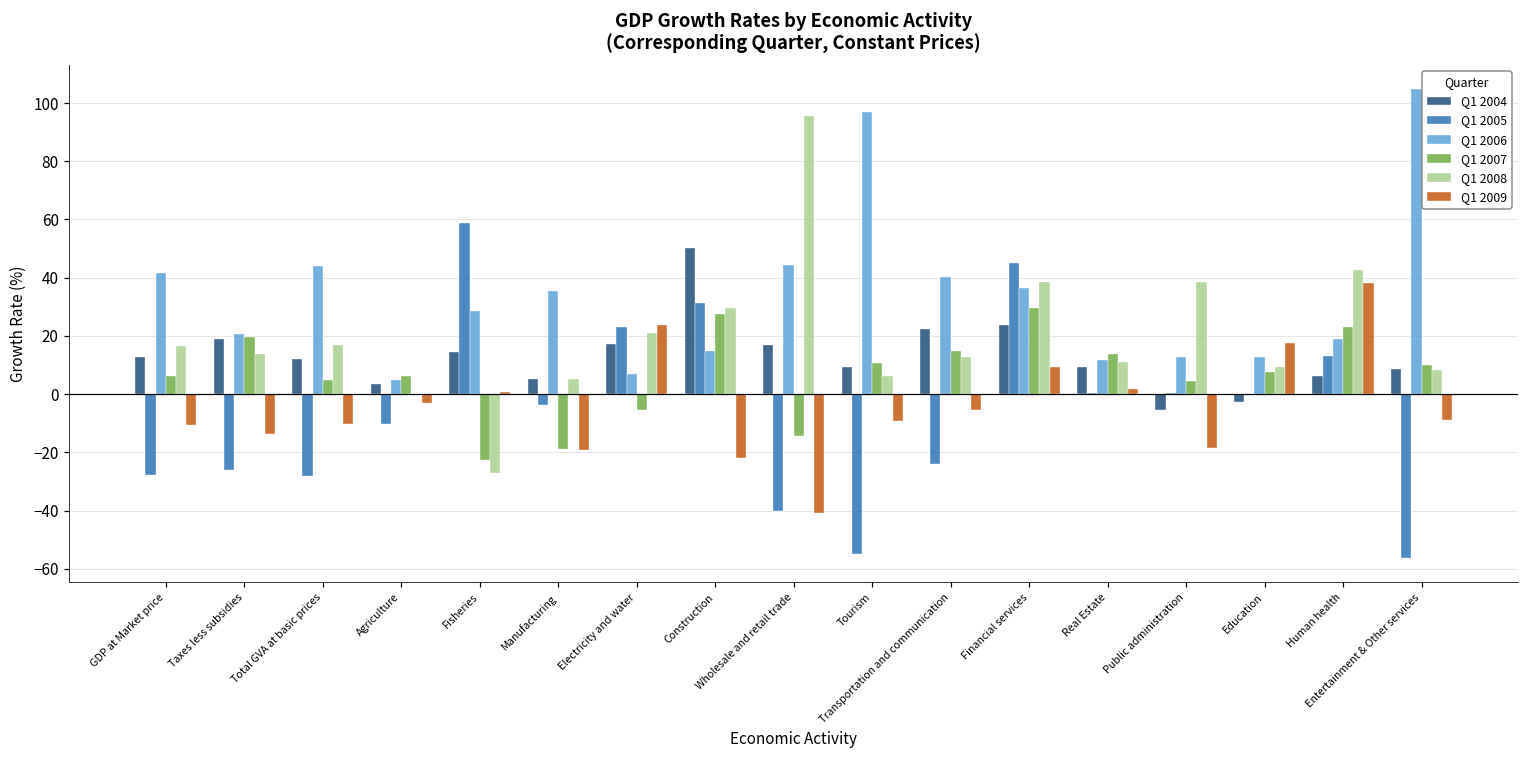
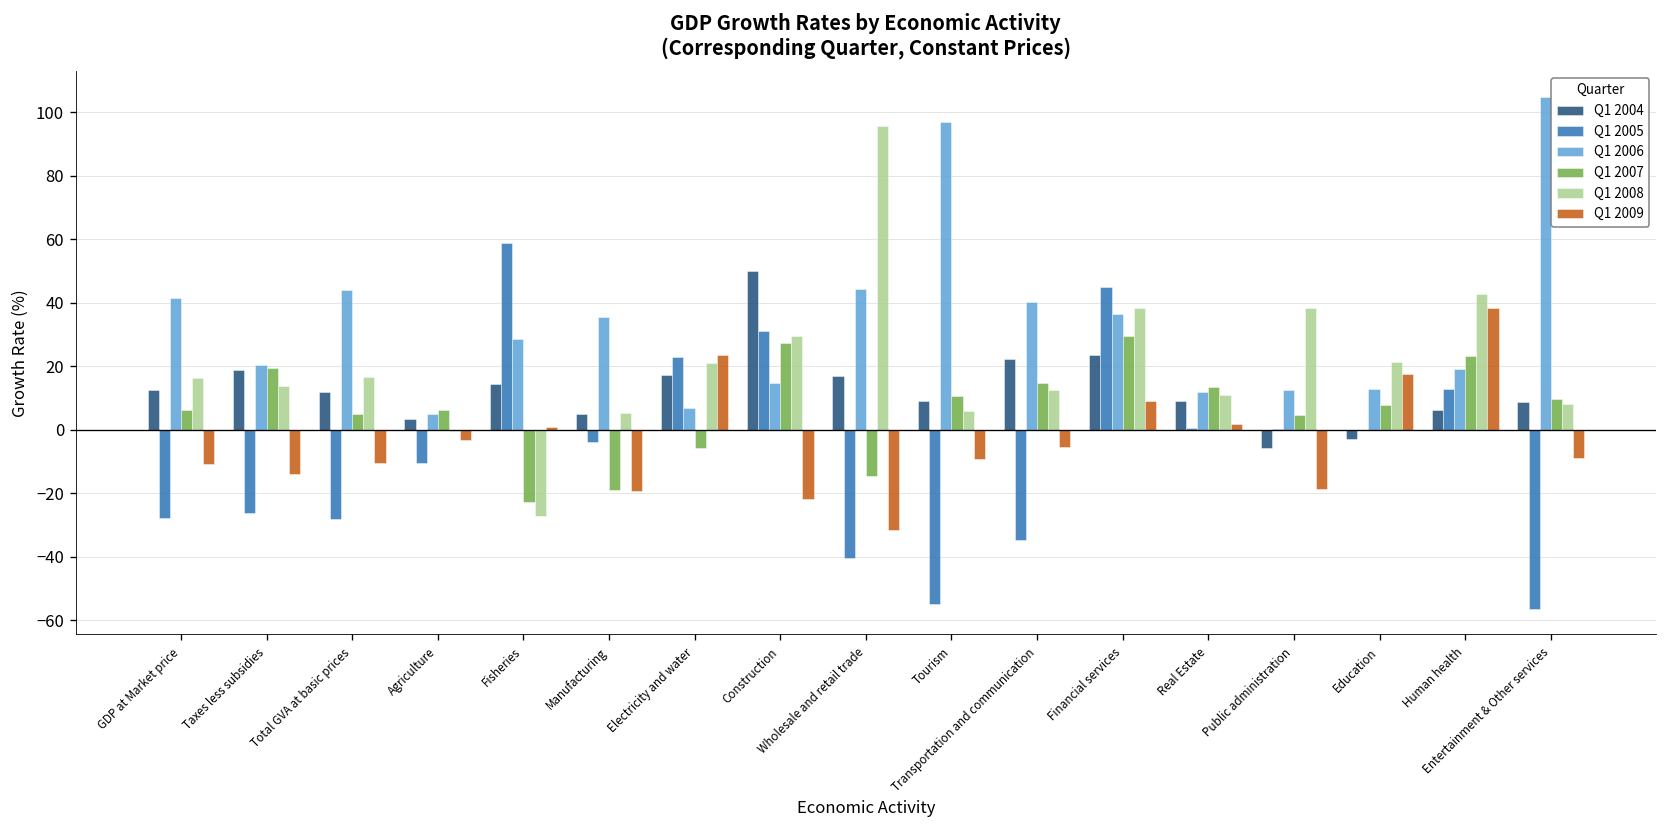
  {
    "Q1 2004": {
      "GDP at Market price": 13,
      "Taxes less subsidies": 19,
      "Total GVA at basic prices": 12,
      "Agriculture": 3,
      "Fisheries": 14,
      "Manufacturing": 5,
      "Electricity and water": 17,
      "Construction": 50,
      "Wholesale and retail trade": 17,
      "Tourism": 9,
      "Transportation and communication": 22,
      "Financial services": 24,
      "Real Estate": 9,
      "Public administration": -6,
      "Education": -3,
      "Human health": 6,
      "Entertainment & Other services": 9
    },
    "Q1 2005": {
      "GDP at Market price": -28,
      "Taxes less subsidies": -26,
      "Total GVA at basic prices": -28,
      "Agriculture": -10,
      "Fisheries": 59,
      "Manufacturing": -4,
      "Electricity and water": 23,
      "Construction": 31,
      "Wholesale and retail trade": -40,
      "Tourism": -55,
-     "Transportation and communication": -24,
+     "Transportation and communication": -35,
      "Financial services": 45,
      "Human health": 13,
      "Entertainment & Other services": -56
    },
    "Q1 2006": {
      "GDP at Market price": 42,
      "Taxes less subsidies": 21,
      "Total GVA at basic prices": 44,
      "Agriculture": 5,
      "Fisheries": 29,
      "Manufacturing": 36,
      "Electricity and water": 7,
      "Construction": 15,
      "Wholesale and retail trade": 44,
      "Tourism": 97,
      "Transportation and communication": 40,
      "Financial services": 36,
      "Real Estate": 12,
      "Public administration": 13,
      "Education": 13,
      "Human health": 19,
      "Entertainment & Other services": 105
    },
    "Q1 2007": {
      "GDP at Market price": 6,
      "Taxes less subsidies": 20,
      "Total GVA at basic prices": 5,
      "Agriculture": 6,
      "Fisheries": -23,
      "Manufacturing": -19,
      "Electricity and water": -6,
      "Construction": 27,
      "Wholesale and retail trade": -14,
      "Tourism": 11,
      "Transportation and communication": 15,
      "Financial services": 30,
      "Real Estate": 14,
      "Public administration": 5,
      "Education": 8,
      "Human health": 23,
      "Entertainment & Other services": 10
    },
    "Q1 2008": {
      "GDP at Market price": 16,
      "Taxes less subsidies": 14,
      "Total GVA at basic prices": 17,
      "Fisheries": -27,
      "Manufacturing": 5,
      "Electricity and water": 21,
      "Construction": 30,
      "Wholesale and retail trade": 96,
      "Tourism": 6,
      "Transportation and communication": 13,
      "Financial services": 38,
      "Real Estate": 11,
      "Public administration": 39,
-     "Education": 9,
+     "Education": 21,
      "Human health": 43,
      "Entertainment & Other services": 8
    },
    "Q1 2009": {
      "GDP at Market price": -11,
      "Taxes less subsidies": -14,
      "Total GVA at basic prices": -10,
      "Agriculture": -3,
      "Manufacturing": -19,
      "Electricity and water": 24,
      "Construction": -22,
-     "Wholesale and retail trade": -41,
+     "Wholesale and retail trade": -32,
      "Tourism": -9,
      "Transportation and communication": -5,
      "Financial services": 9,
      "Real Estate": 2,
      "Public administration": -19,
      "Education": 18,
      "Human health": 38,
      "Entertainment & Other services": -9
    }
  }
